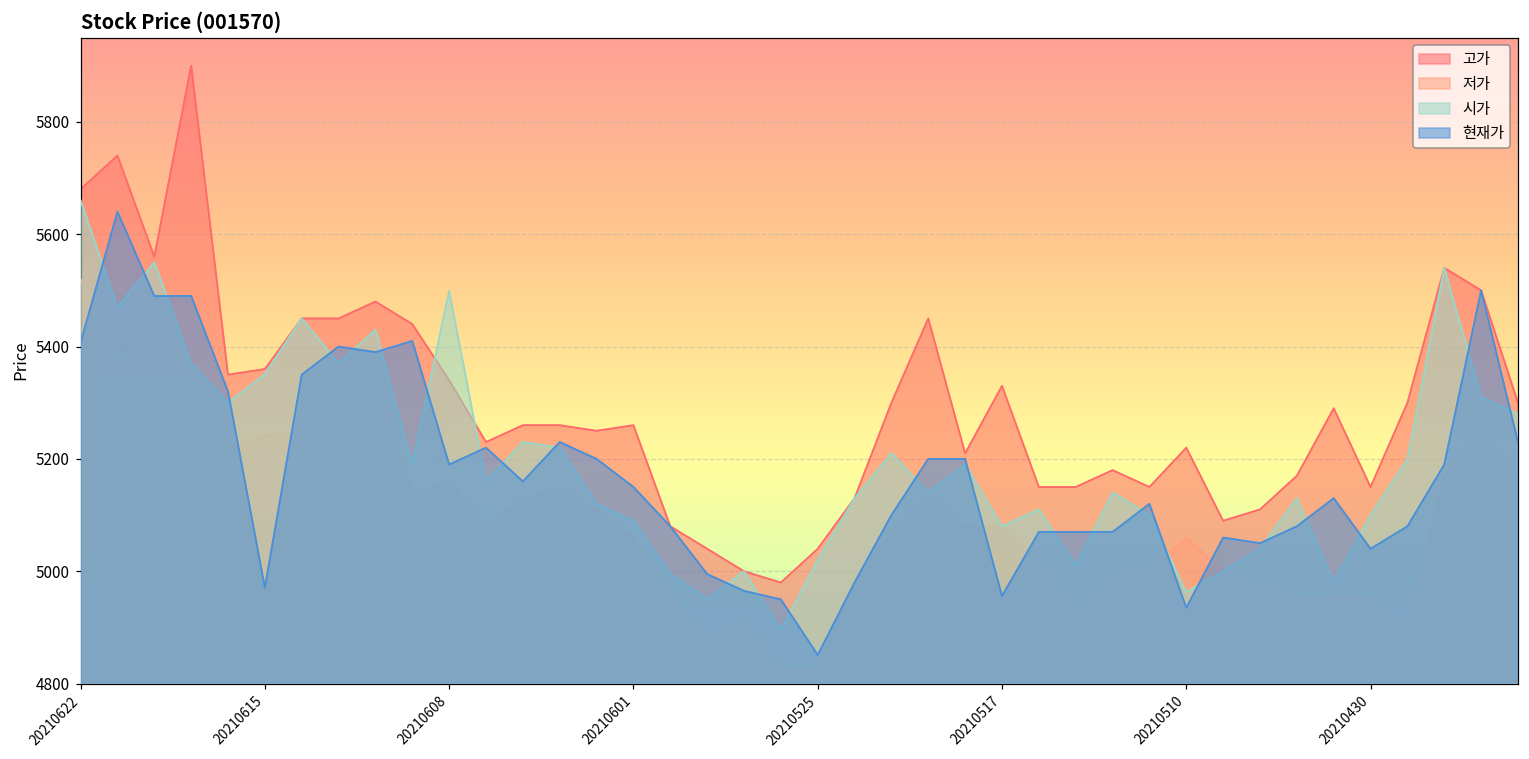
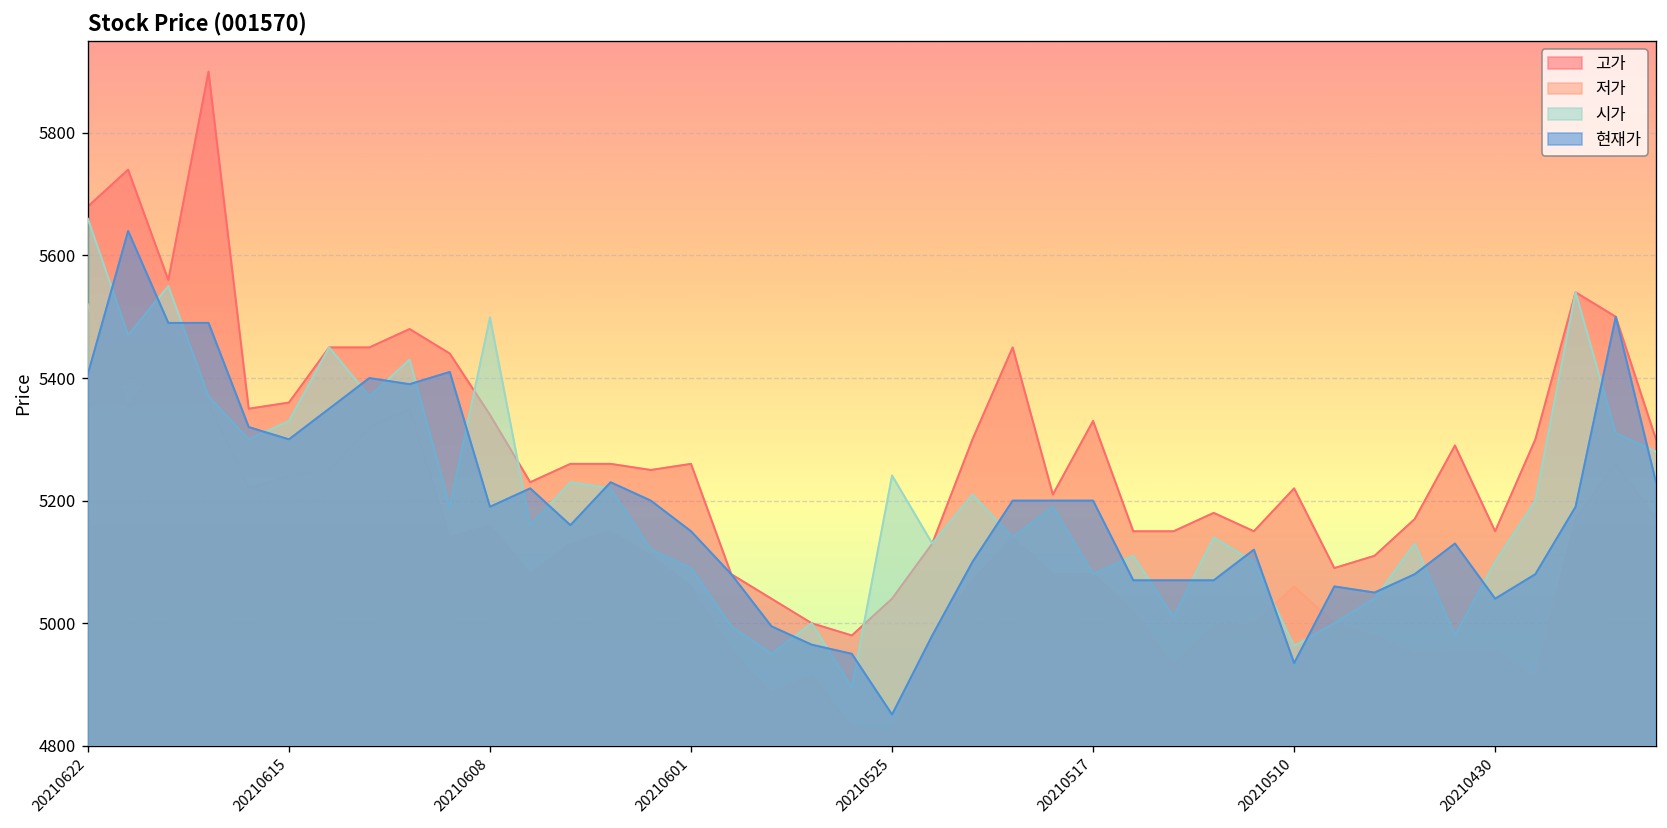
  {
    "시가": {
      "20210622": 5660,
-     "20210615": 5350,
+     "20210615": 5330,
      "20210608": 5500,
      "20210601": 5090,
-     "20210525": 5020,
+     "20210525": 5240,
      "20210510": 4960,
      "20210430": 5100
    },
    "현재가": {
      "20210622": 5410,
-     "20210615": 4970,
+     "20210615": 5300,
      "20210608": 5190,
      "20210601": 5150,
      "20210525": 4850,
-     "20210517": 4960,
+     "20210517": 5200,
      "20210510": 4940,
      "20210430": 5040
    }
  }
